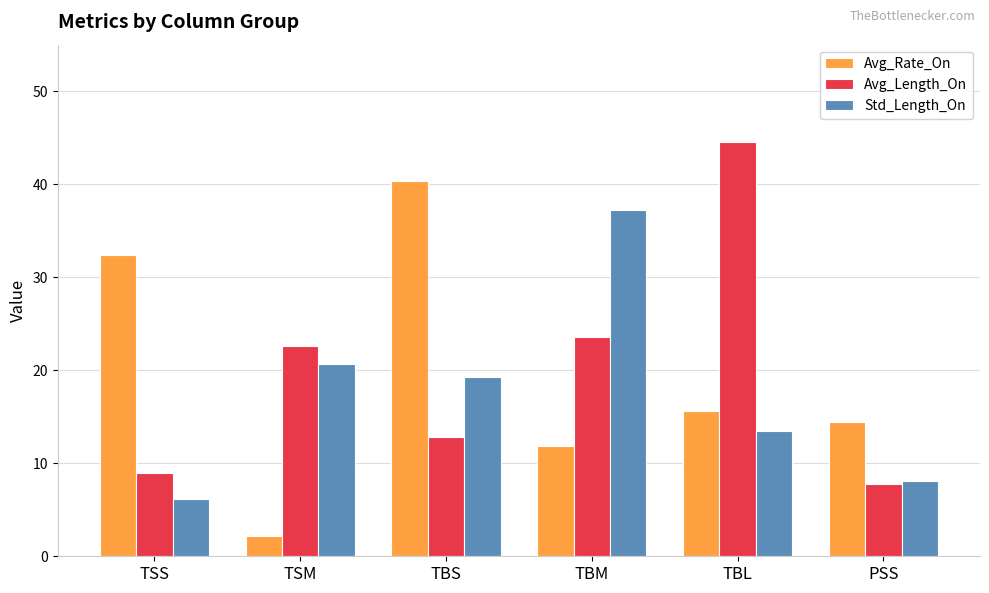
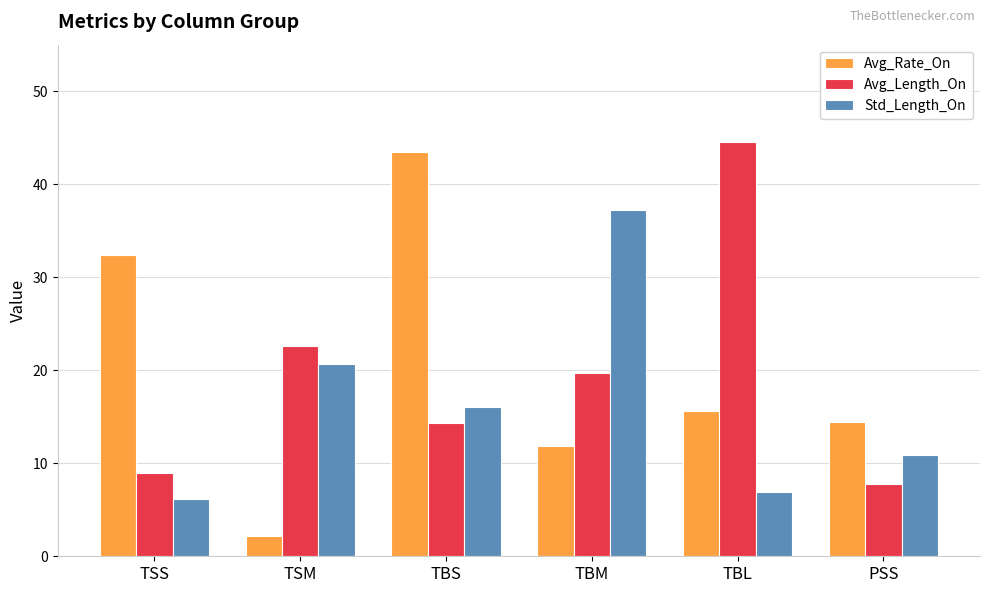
  {
    "Avg_Rate_On": {
      "TSS": 32,
      "TSM": 2,
-     "TBS": 40,
+     "TBS": 43,
      "TBM": 12,
      "TBL": 16,
      "PSS": 14
    },
    "Avg_Length_On": {
      "TSS": 9,
      "TSM": 23,
-     "TBS": 13,
-     "TBM": 24,
+     "TBS": 14,
+     "TBM": 20,
      "TBL": 45,
      "PSS": 8
    },
    "Std_Length_On": {
      "TSS": 6,
      "TSM": 21,
-     "TBS": 19,
+     "TBS": 16,
      "TBM": 37,
-     "TBL": 13,
-     "PSS": 8
+     "TBL": 7,
+     "PSS": 11
    }
  }
